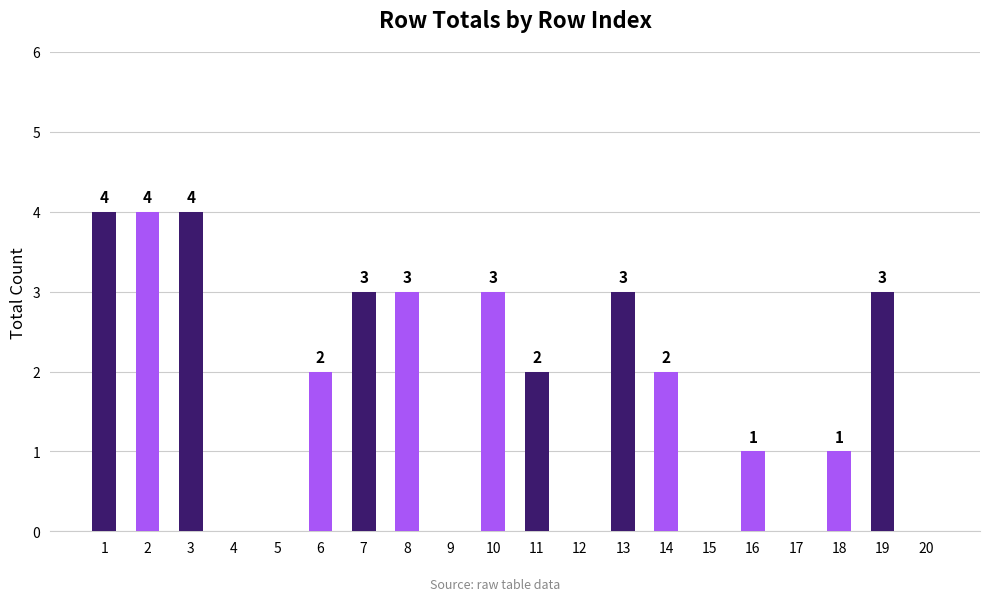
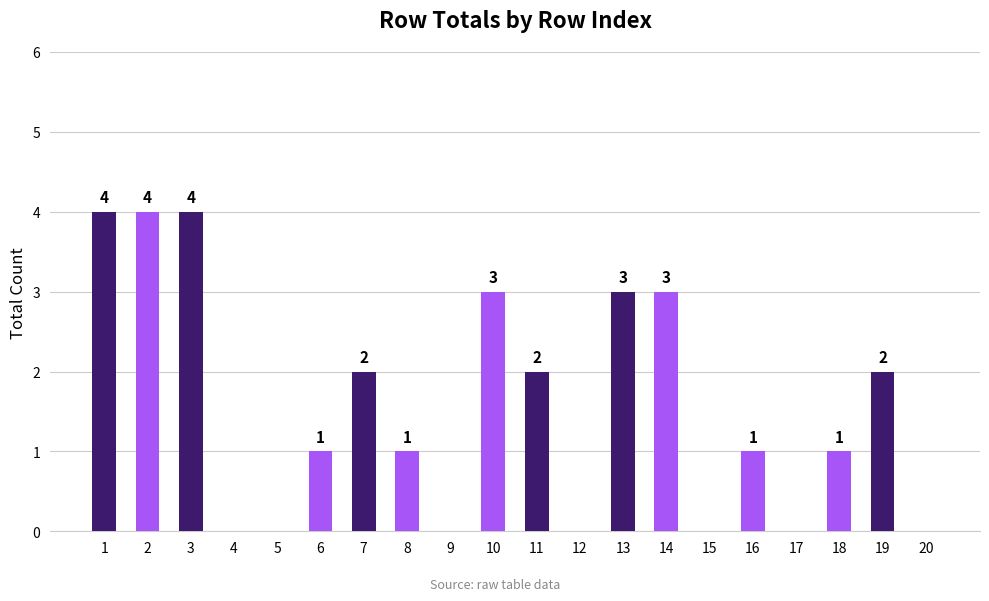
  {
    "1": 4,
    "2": 4,
    "3": 4,
-   "6": 2,
-   "7": 3,
-   "8": 3,
+   "6": 1,
+   "7": 2,
+   "8": 1,
    "10": 3,
    "11": 2,
    "13": 3,
-   "14": 2,
+   "14": 3,
    "16": 1,
    "18": 1,
-   "19": 3
+   "19": 2
  }
